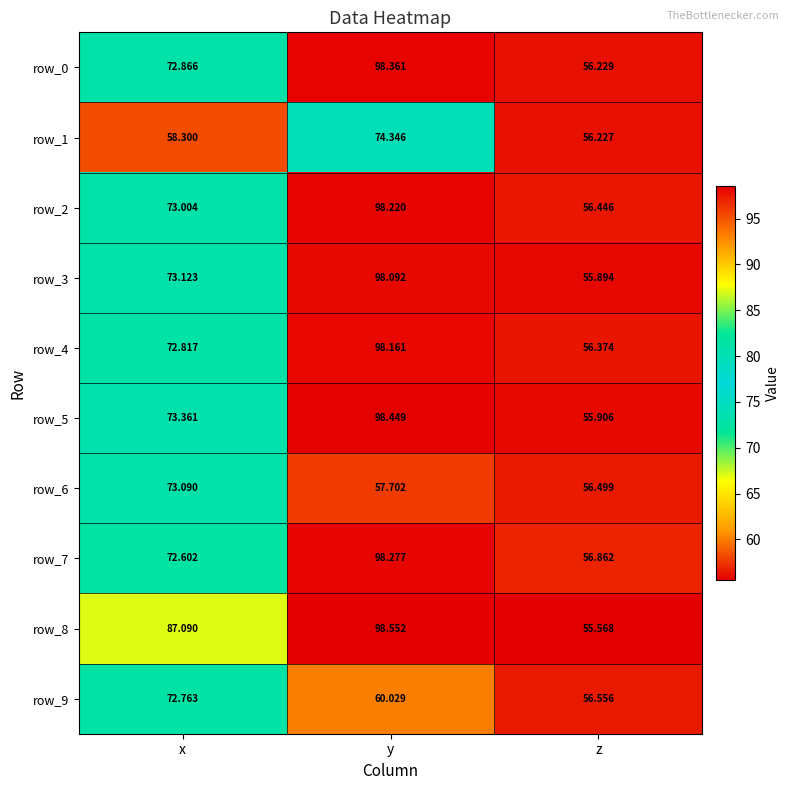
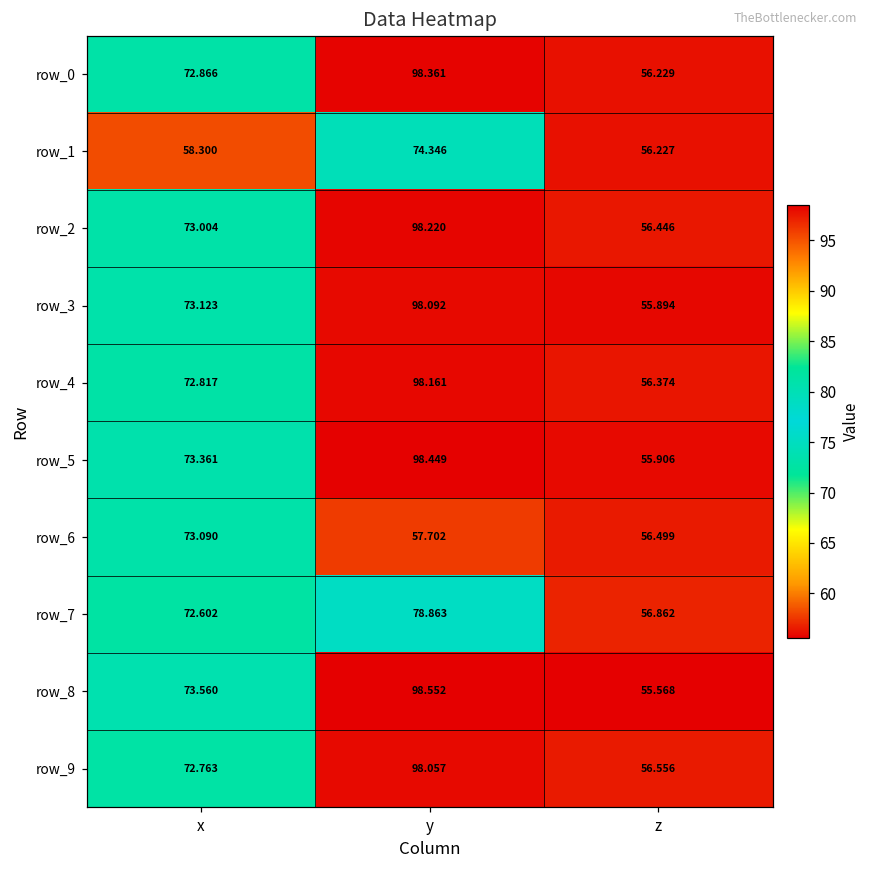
  {
    "row_0": {
      "x": 72.866,
      "y": 98.361,
      "z": 56.229
    },
    "row_1": {
      "x": 58.300,
      "y": 74.346,
      "z": 56.227
    },
    "row_2": {
      "x": 73.004,
      "y": 98.220,
      "z": 56.446
    },
    "row_3": {
      "x": 73.123,
      "y": 98.092,
      "z": 55.894
    },
    "row_4": {
      "x": 72.817,
      "y": 98.161,
      "z": 56.374
    },
    "row_5": {
      "x": 73.361,
      "y": 98.449,
      "z": 55.906
    },
    "row_6": {
      "x": 73.090,
      "y": 57.702,
      "z": 56.499
    },
    "row_7": {
      "x": 72.602,
-     "y": 98.277,
+     "y": 78.863,
      "z": 56.862
    },
    "row_8": {
-     "x": 87.090,
+     "x": 73.560,
      "y": 98.552,
      "z": 55.568
    },
    "row_9": {
      "x": 72.763,
-     "y": 60.029,
+     "y": 98.057,
      "z": 56.556
    }
  }
